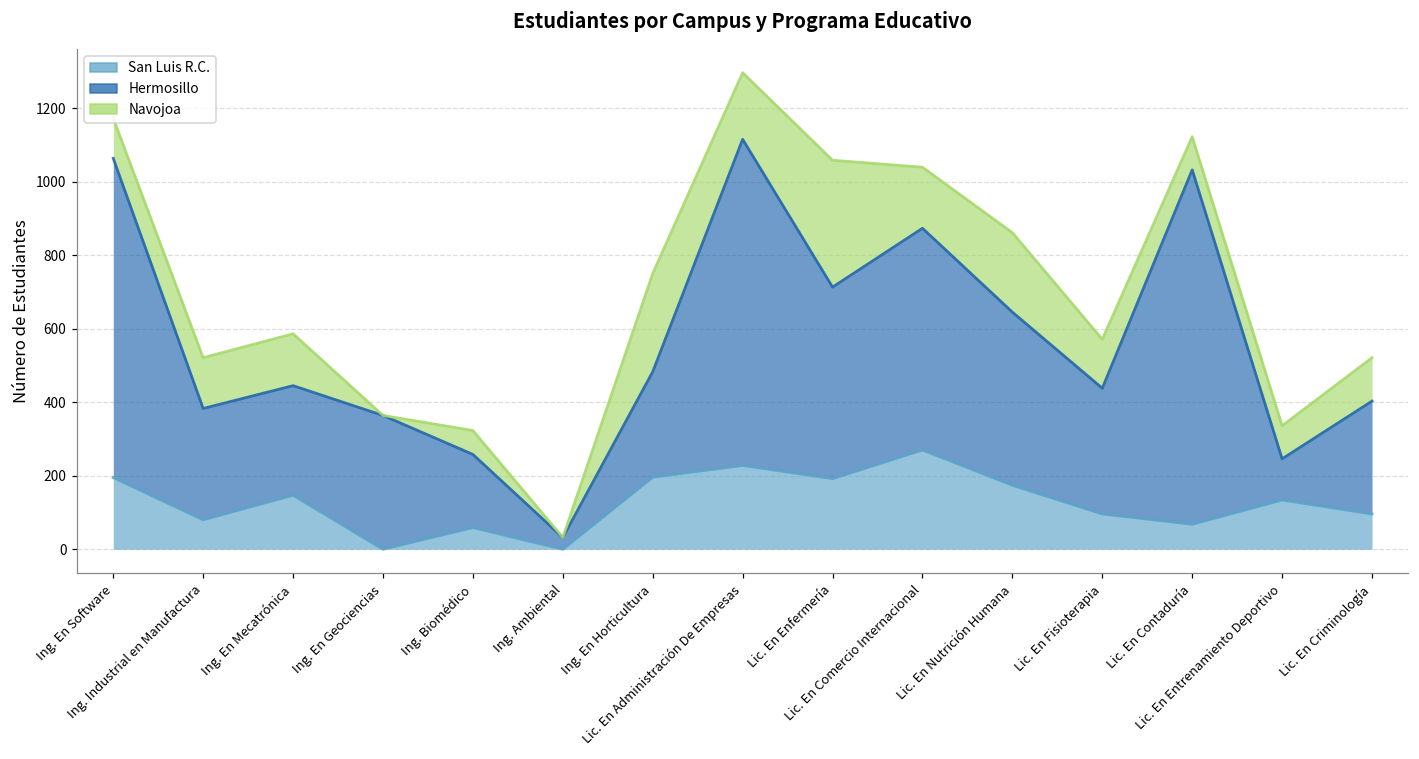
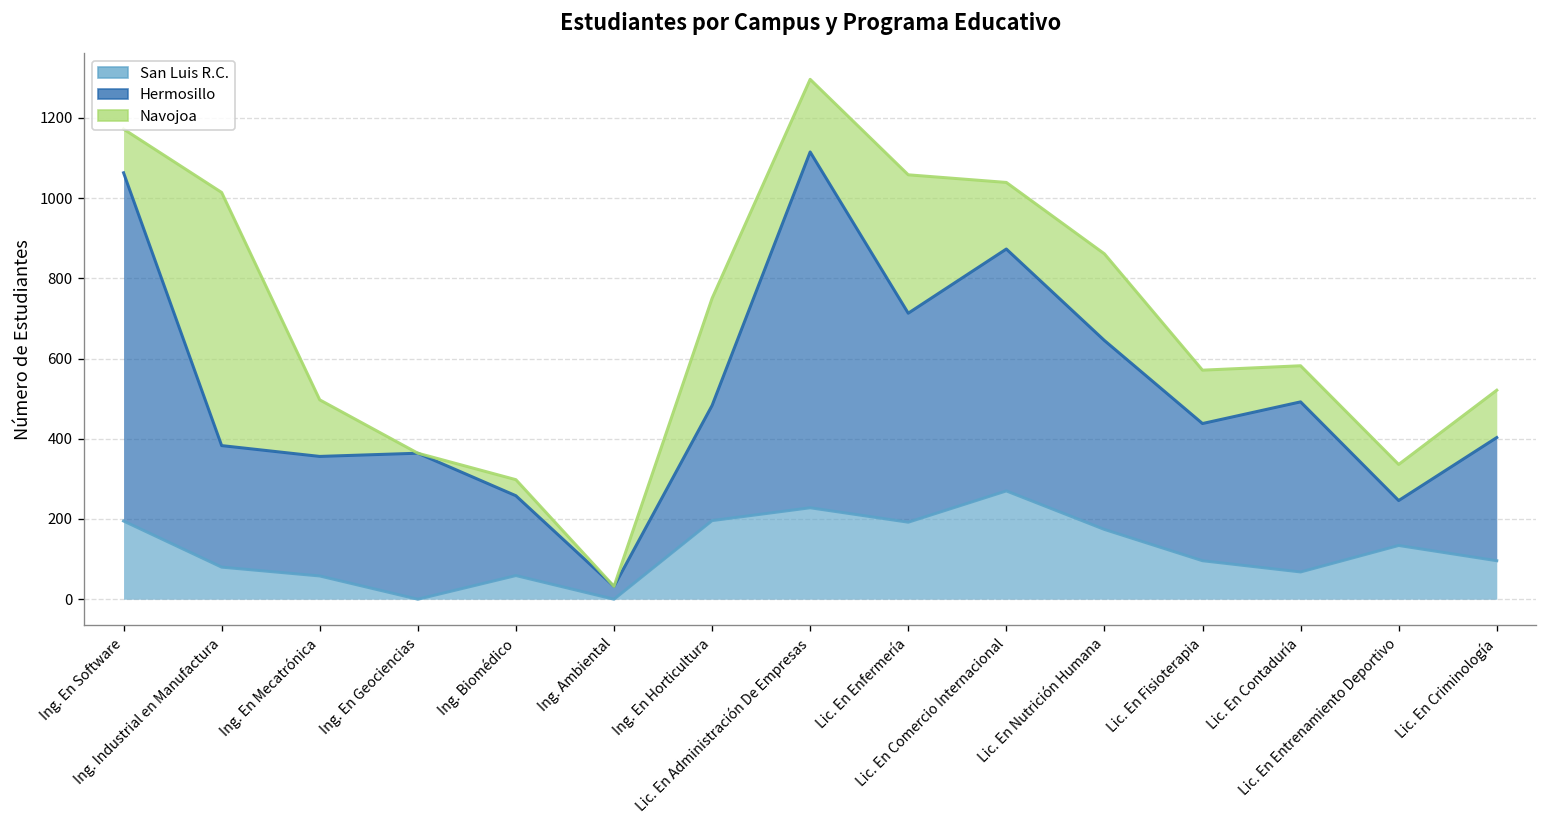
  {
    "San Luis R.C.": {
      "Ing. En Software": 200,
      "Ing. Industrial en Manufactura": 80,
-     "Ing. En Mecatrónica": 150,
+     "Ing. En Mecatrónica": 60,
      "Ing. En Geociencias": 0,
      "Ing. Biomédico": 60,
      "Ing. Ambiental": 0,
      "Ing. En Horticultura": 200,
      "Lic. En Administración De Empresas": 230,
      "Lic. En Enfermería": 190,
      "Lic. En Comercio Internacional": 270,
      "Lic. En Nutrición Humana": 170,
      "Lic. En Fisioterapia": 100,
      "Lic. En Contaduría": 70,
      "Lic. En Entrenamiento Deportivo": 130,
      "Lic. En Criminología": 100
    },
    "Hermosillo": {
      "Ing. En Software": 870,
      "Ing. Industrial en Manufactura": 300,
      "Ing. En Mecatrónica": 300,
      "Ing. Biomédico": 200,
      "Ing. En Horticultura": 290,
      "Lic. En Administración De Empresas": 890,
      "Lic. En Enfermería": 520,
      "Lic. En Comercio Internacional": 600,
      "Lic. En Nutrición Humana": 470,
      "Lic. En Fisioterapia": 340,
-     "Lic. En Contaduría": 960,
+     "Lic. En Contaduría": 420,
      "Lic. En Entrenamiento Deportivo": 110,
      "Lic. En Criminología": 310
    },
    "Navojoa": {
-     "Ing. Industrial en Manufactura": 140,
+     "Ing. Industrial en Manufactura": 630,
      "Ing. En Mecatrónica": 140,
-     "Ing. Biomédico": 70,
+     "Ing. Biomédico": 40,
      "Ing. En Horticultura": 270,
      "Lic. En Administración De Empresas": 180,
      "Lic. En Enfermería": 350,
      "Lic. En Comercio Internacional": 170,
      "Lic. En Nutrición Humana": 220,
      "Lic. En Fisioterapia": 130,
      "Lic. En Contaduría": 90,
      "Lic. En Entrenamiento Deportivo": 90,
      "Lic. En Criminología": 120
    }
  }
